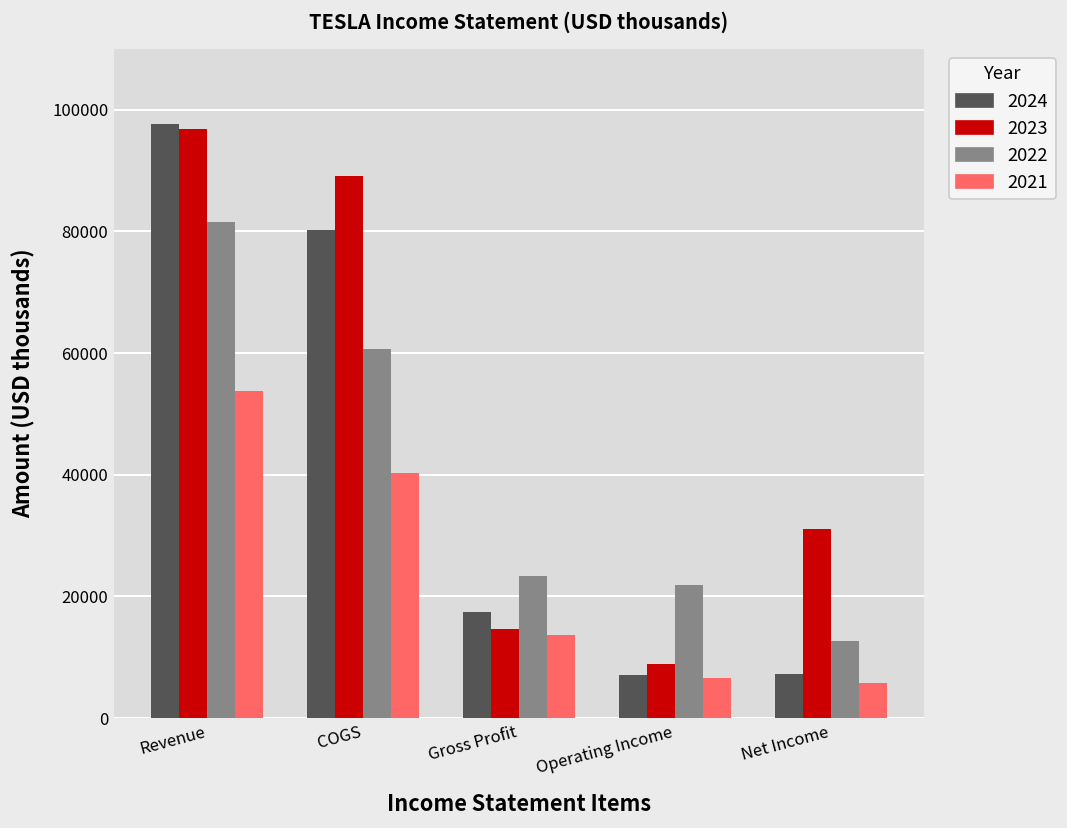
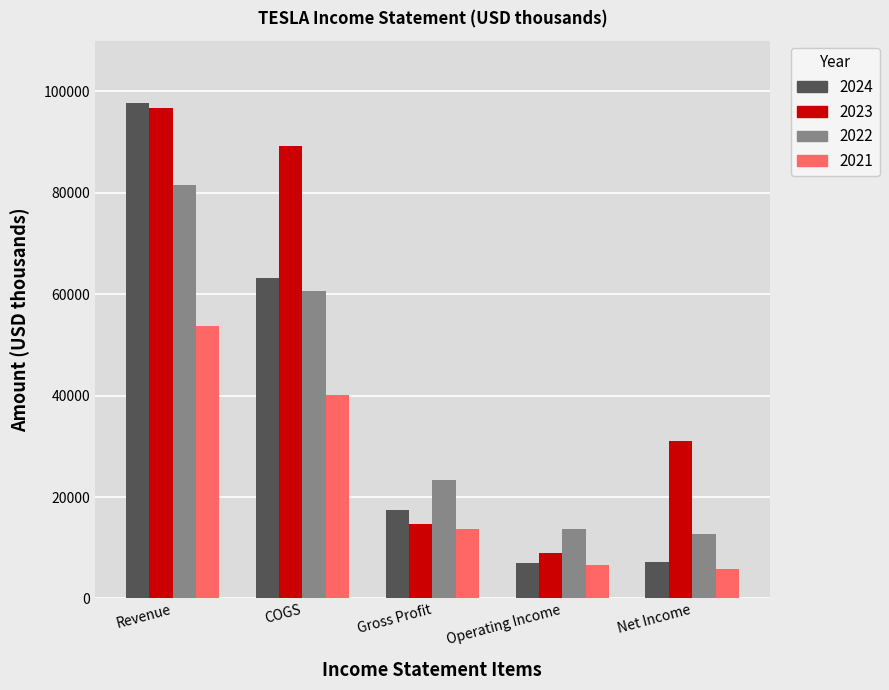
  {
    "2024": {
      "Revenue": 98000,
-     "COGS": 80000,
+     "COGS": 63000,
      "Gross Profit": 17000,
      "Operating Income": 7000,
      "Net Income": 7000
    },
    "2023": {
      "Revenue": 97000,
      "COGS": 89000,
      "Gross Profit": 15000,
      "Operating Income": 9000,
      "Net Income": 31000
    },
    "2022": {
      "Revenue": 81000,
      "COGS": 61000,
      "Gross Profit": 23000,
-     "Operating Income": 22000,
+     "Operating Income": 14000,
      "Net Income": 13000
    },
    "2021": {
      "Revenue": 54000,
      "COGS": 40000,
      "Gross Profit": 14000,
      "Operating Income": 7000,
      "Net Income": 6000
    }
  }
